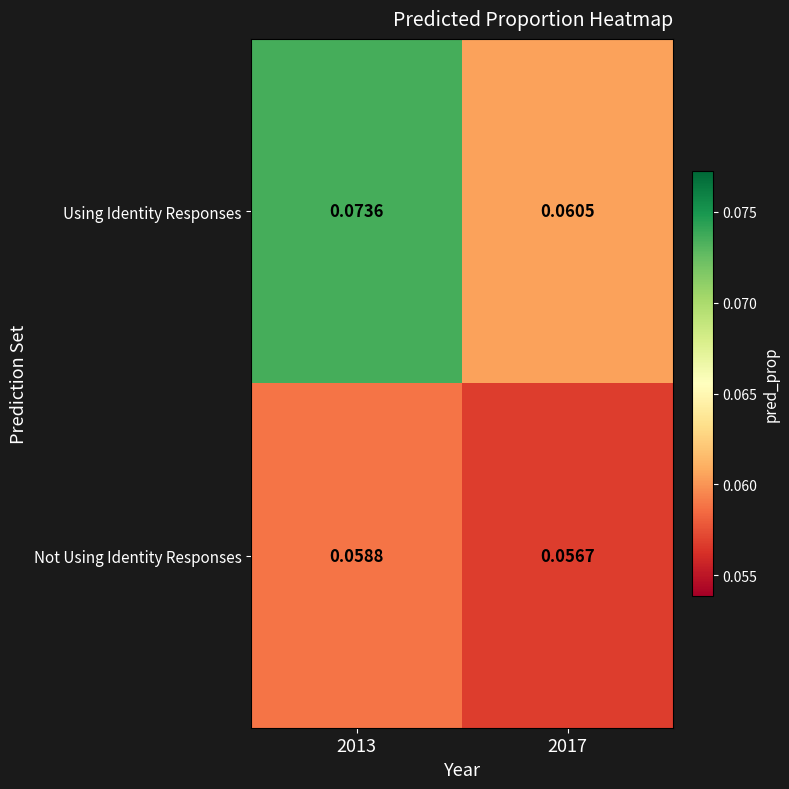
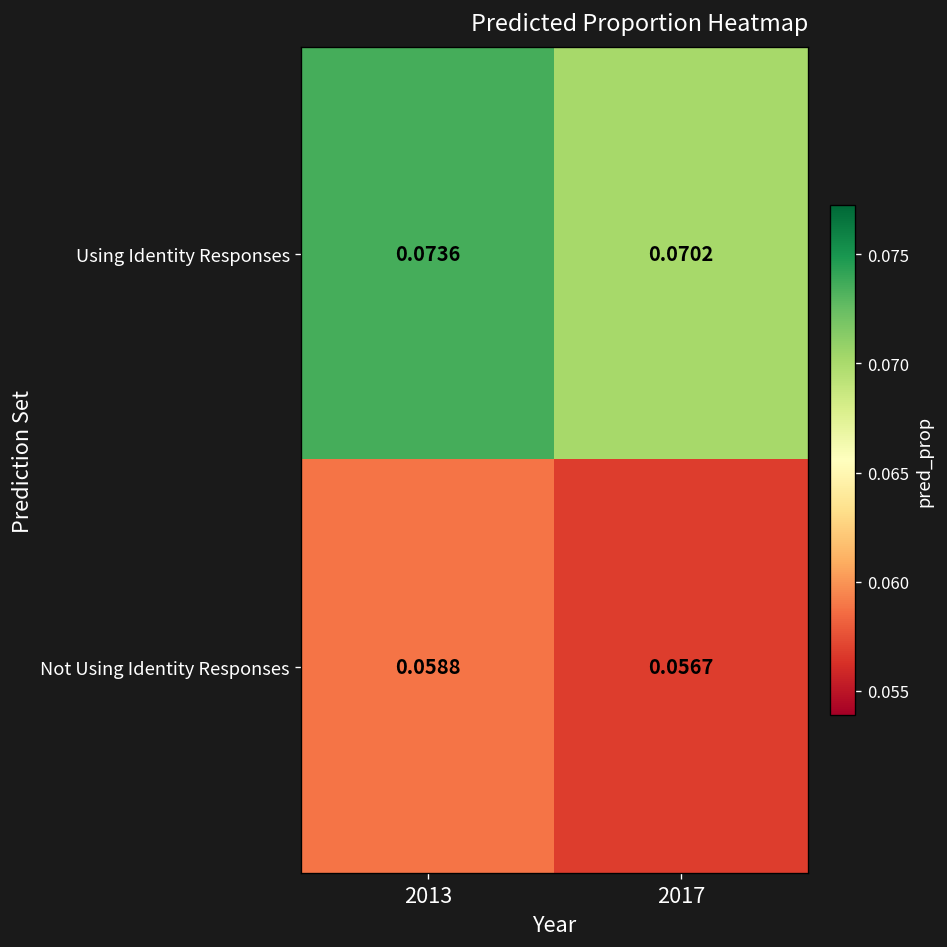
  {
    "Using Identity Responses": {
      "2013": 0.0736,
-     "2017": 0.0605
+     "2017": 0.0702
    },
    "Not Using Identity Responses": {
      "2013": 0.0588,
      "2017": 0.0567
    }
  }
